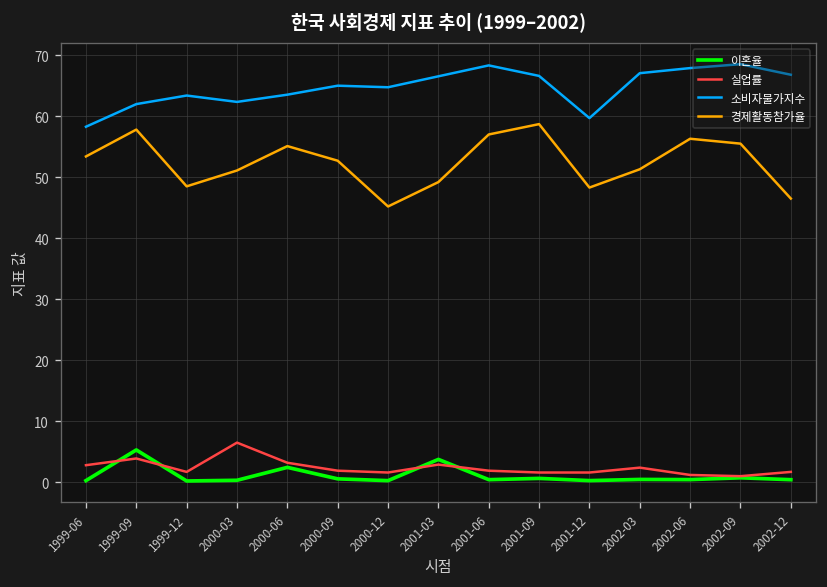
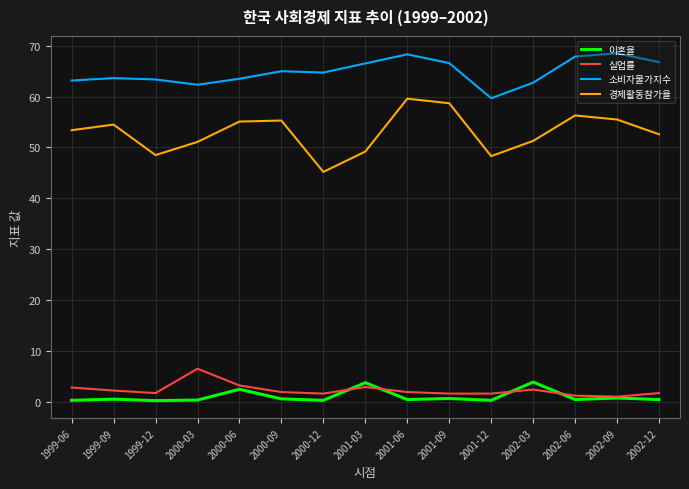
  {
    "이혼율": {
      "1999-06": 0,
-     "1999-09": 5,
+     "1999-09": 1,
      "1999-12": 0,
      "2000-03": 0,
      "2000-06": 2,
      "2000-09": 1,
      "2000-12": 0,
      "2001-03": 4,
      "2001-06": 0,
      "2001-09": 1,
      "2001-12": 0,
-     "2002-03": 0,
+     "2002-03": 4,
      "2002-06": 0,
      "2002-12": 0
    },
    "실업률": {
      "1999-06": 3,
-     "1999-09": 4,
+     "1999-09": 2,
      "1999-12": 2,
      "2000-03": 7,
      "2000-06": 3,
      "2000-09": 2,
      "2000-12": 2,
      "2001-03": 3,
      "2001-06": 2,
      "2001-09": 2,
      "2001-12": 2,
      "2002-03": 2,
      "2002-06": 1,
      "2002-12": 2
    },
    "소비자물가지수": {
-     "1999-06": 58,
-     "1999-09": 62,
+     "1999-06": 63,
+     "1999-09": 64,
      "1999-12": 63,
      "2000-03": 62,
      "2000-06": 64,
      "2000-09": 65,
      "2000-12": 65,
      "2001-03": 67,
      "2001-06": 68,
      "2001-09": 67,
      "2001-12": 60,
-     "2002-03": 67,
+     "2002-03": 63,
      "2002-06": 68
    },
    "경제활동참가율": {
      "1999-06": 53,
-     "1999-09": 58,
+     "1999-09": 55,
      "1999-12": 49,
      "2000-03": 51,
      "2000-06": 55,
-     "2000-09": 53,
+     "2000-09": 55,
      "2000-12": 45,
      "2001-03": 49,
-     "2001-06": 57,
+     "2001-06": 60,
      "2001-09": 59,
      "2001-12": 48,
      "2002-03": 51,
      "2002-06": 56,
      "2002-09": 56,
-     "2002-12": 47
+     "2002-12": 53
    }
  }
